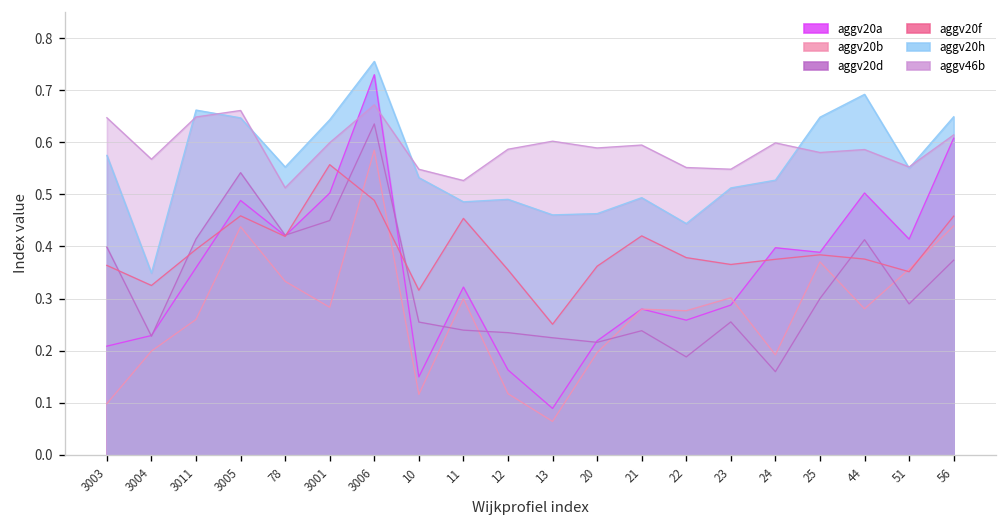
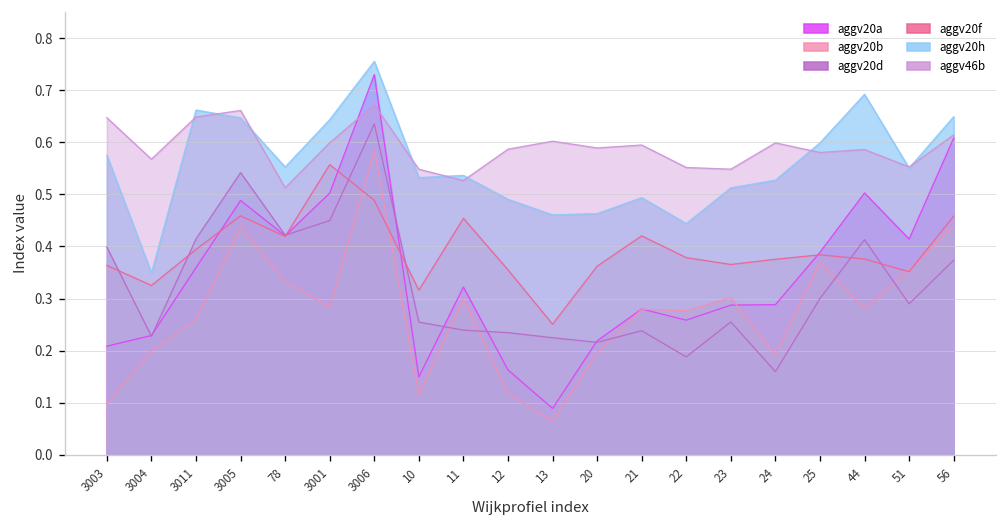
  {
    "aggv20a": {
      "3003": 0.21,
      "3011": 0.36,
      "3005": 0.49,
      "3001": 0.50,
      "3006": 0.73,
      "10": 0.15,
      "11": 0.32,
      "12": 0.16,
      "13": 0.09,
      "22": 0.26,
      "23": 0.29,
-     "24": 0.40,
+     "24": 0.29,
      "44": 0.50,
      "51": 0.41,
      "56": 0.61
    },
    "aggv20h": {
      "3003": 0.57,
      "3004": 0.35,
      "3011": 0.66,
      "3005": 0.65,
      "78": 0.55,
      "3001": 0.64,
      "3006": 0.76,
      "10": 0.53,
-     "11": 0.49,
+     "11": 0.54,
      "12": 0.49,
      "13": 0.46,
      "20": 0.46,
      "21": 0.49,
      "22": 0.44,
      "23": 0.51,
      "24": 0.53,
-     "25": 0.65,
+     "25": 0.60,
      "44": 0.69,
      "56": 0.65
    }
  }
